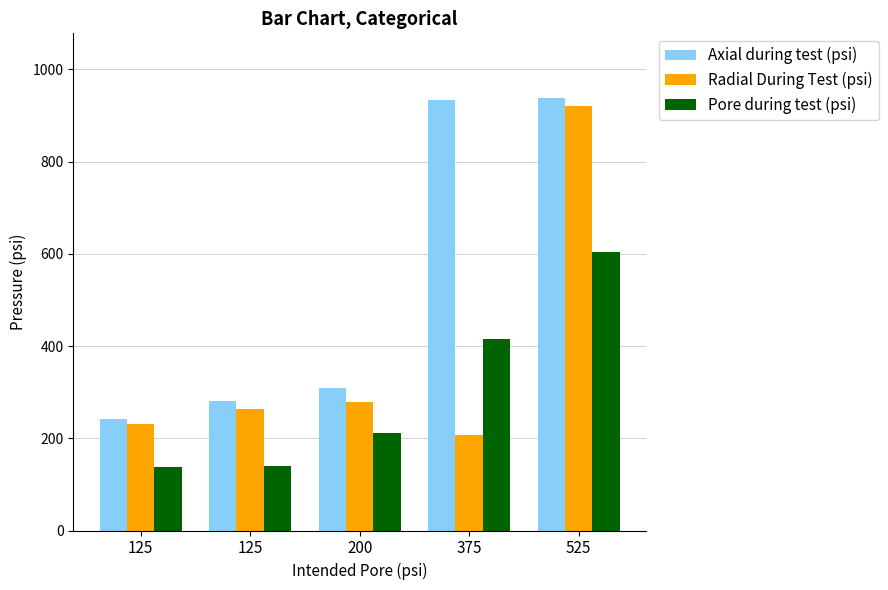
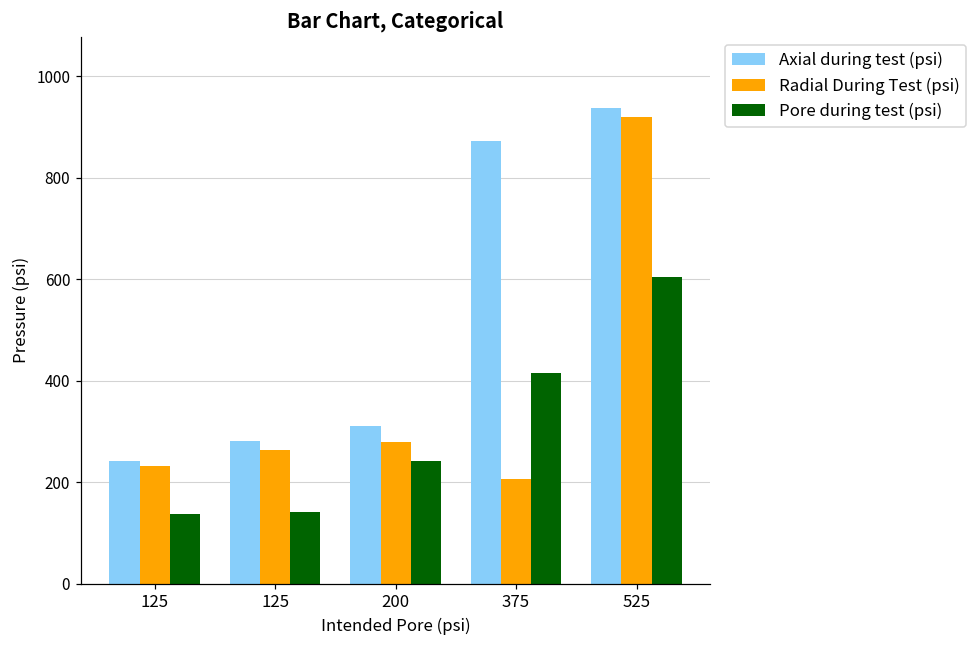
  {
    "Axial during test (psi)": {
      "200": 310,
-     "375": 930,
+     "375": 870,
      "525": 940
    },
    "Radial During Test (psi)": {
      "200": 280,
      "375": 210,
      "525": 920
    },
    "Pore during test (psi)": {
-     "200": 210,
+     "200": 240,
      "375": 420,
      "525": 600
    }
  }
